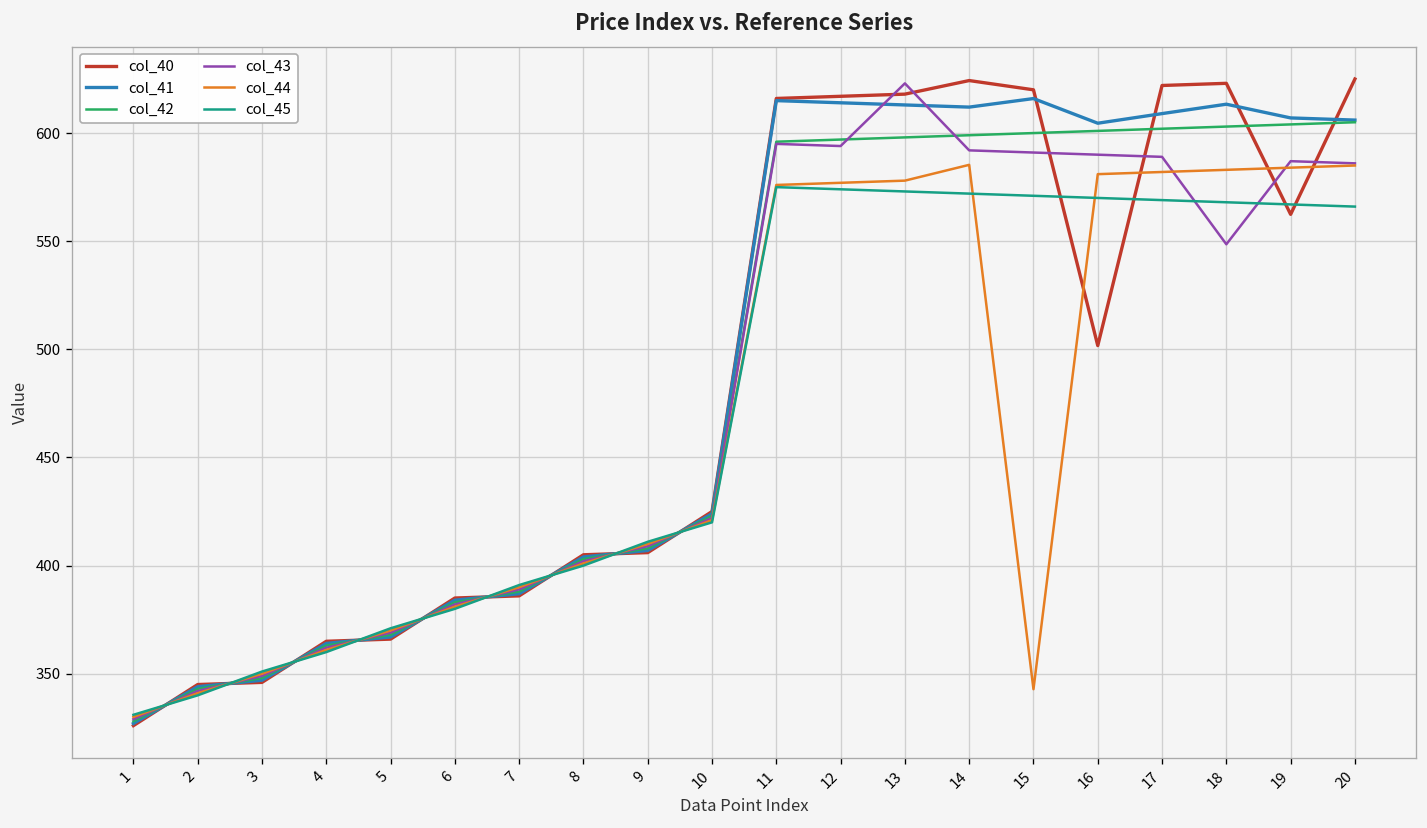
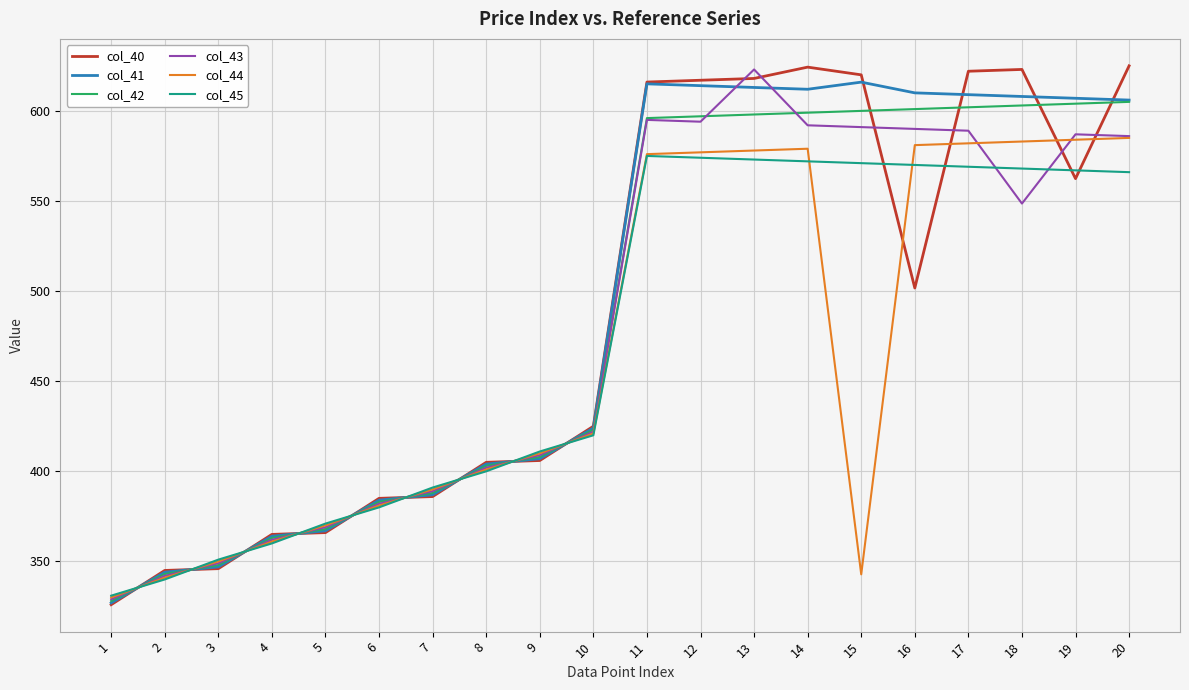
  {
    "col_40": {
      "12": 617,
      "13": 618,
      "14": 624,
      "15": 620,
      "16": 502,
      "17": 622,
      "18": 623,
      "19": 562,
      "20": 625
    },
    "col_41": {
      "12": 614,
      "13": 613,
      "14": 612,
      "15": 616,
-     "16": 605,
+     "16": 610,
      "17": 609,
-     "18": 613,
+     "18": 608,
      "19": 607
    },
    "col_43": {
      "12": 594,
      "13": 623,
      "14": 592,
      "15": 591,
      "16": 590,
      "17": 589,
      "18": 549,
      "19": 587
    },
    "col_44": {
      "12": 577,
      "13": 578,
-     "14": 585,
+     "14": 579,
      "15": 343,
      "16": 581,
      "17": 582,
      "18": 583,
      "19": 584
    }
  }
